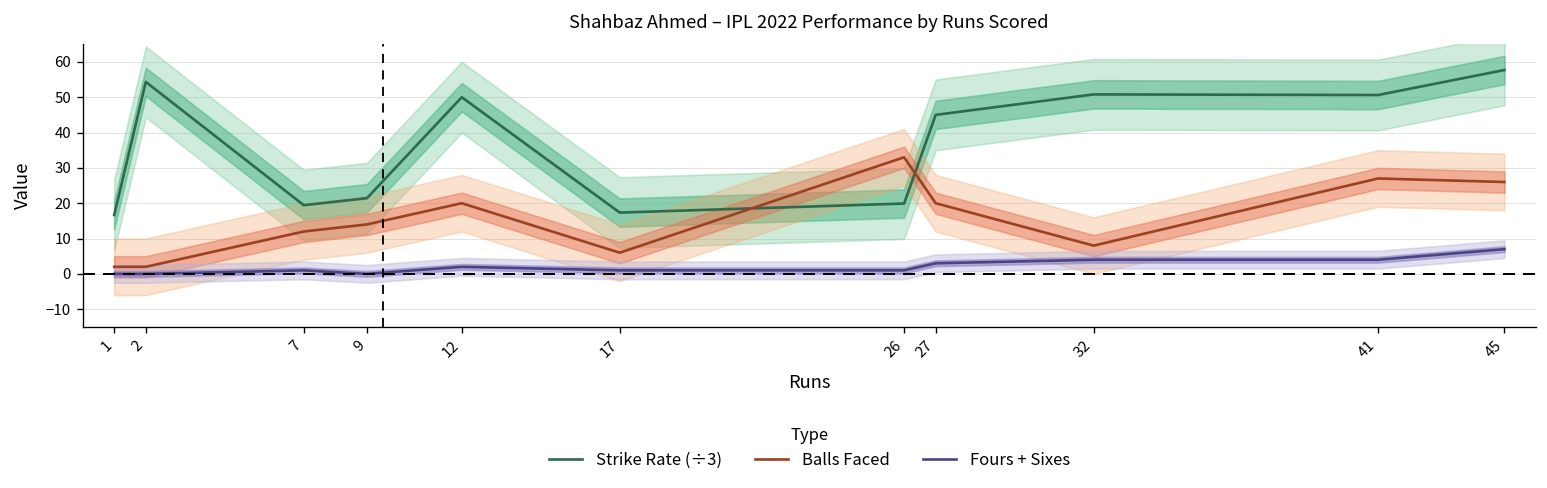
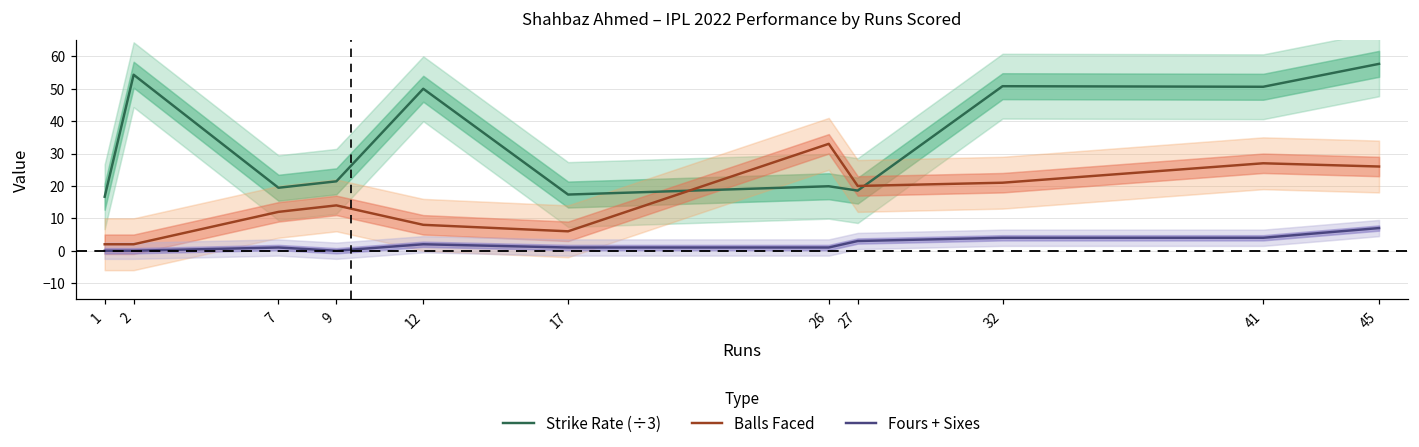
  {
    "Strike Rate (÷3)": {
      "1": 17,
      "2": 54,
      "12": 50,
      "17": 17,
      "26": 20,
-     "27": 45,
+     "27": 19,
      "32": 51,
      "41": 51,
      "45": 58
    },
    "Balls Faced": {
      "7": 12,
      "9": 14,
-     "12": 20,
+     "12": 8,
      "17": 6,
      "26": 33,
      "27": 20,
-     "32": 8,
+     "32": 21,
      "41": 27,
      "45": 26
    }
  }
